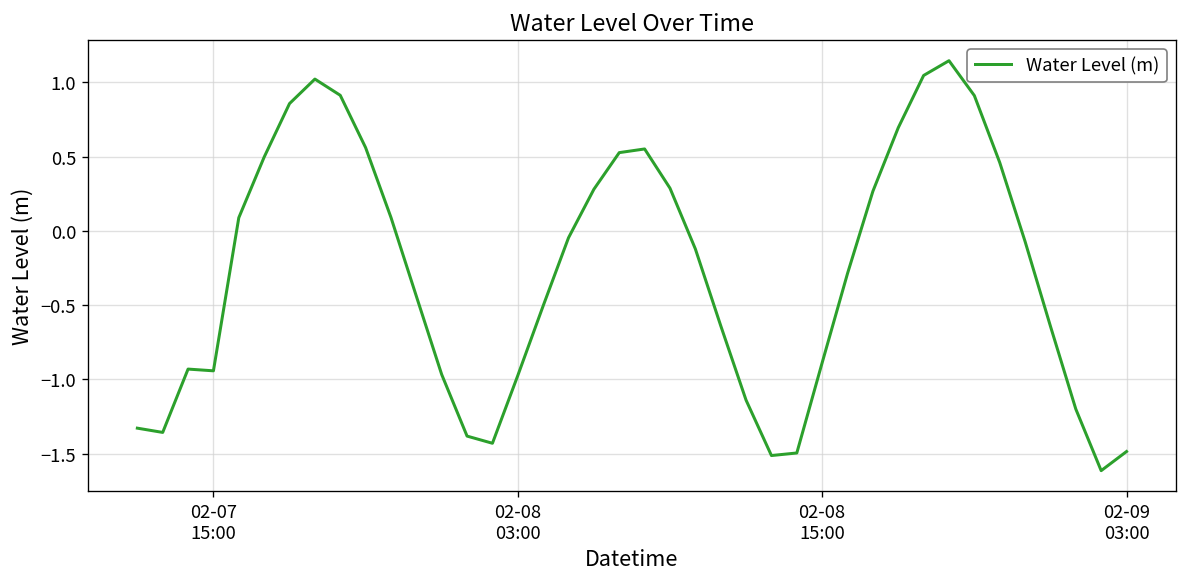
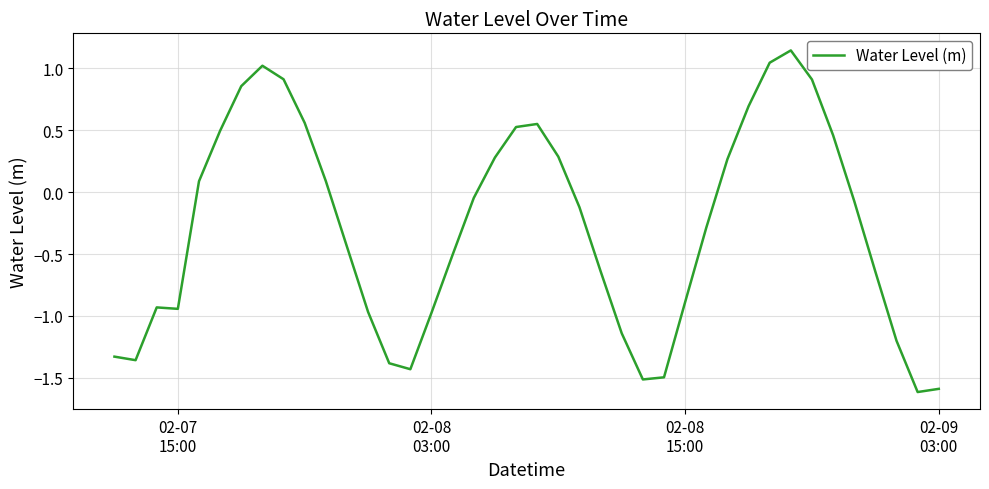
  {
    "02-07 15:00": -0.94,
    "02-08 03:00": -0.97,
    "02-08 15:00": -0.89,
-   "02-09 03:00": -1.49
+   "02-09 03:00": -1.59
  }
